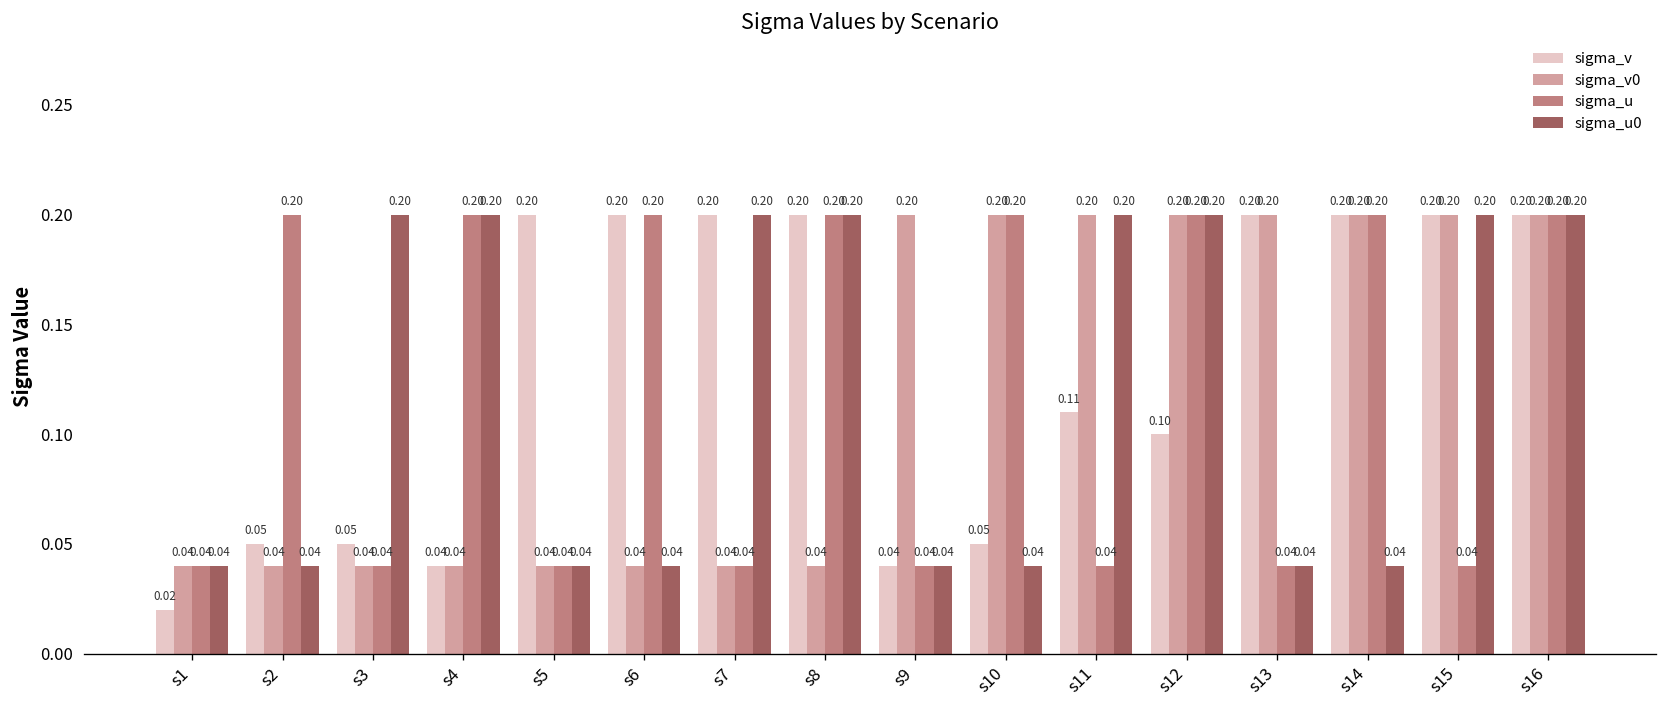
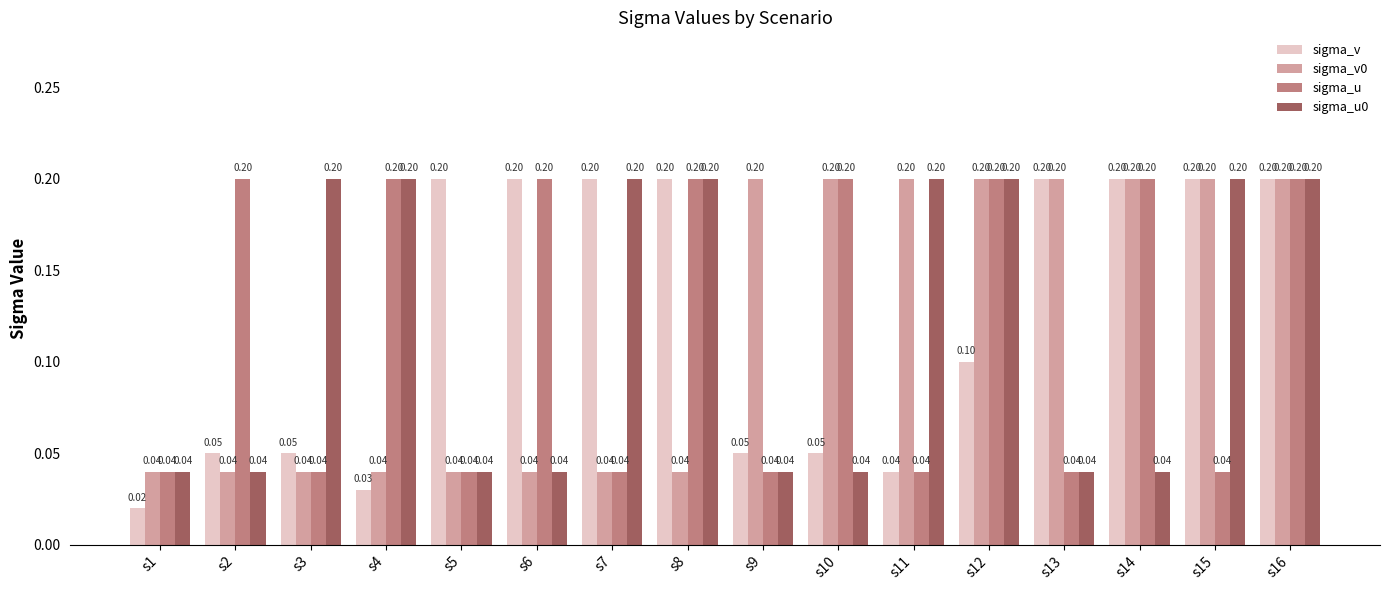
  {
    "sigma_v": {
      "s1": 0.02,
      "s2": 0.05,
      "s3": 0.05,
-     "s4": 0.04,
+     "s4": 0.03,
      "s5": 0.20,
      "s6": 0.20,
      "s7": 0.20,
      "s8": 0.20,
-     "s9": 0.04,
+     "s9": 0.05,
      "s10": 0.05,
-     "s11": 0.11,
+     "s11": 0.04,
      "s12": 0.10
    }
  }
